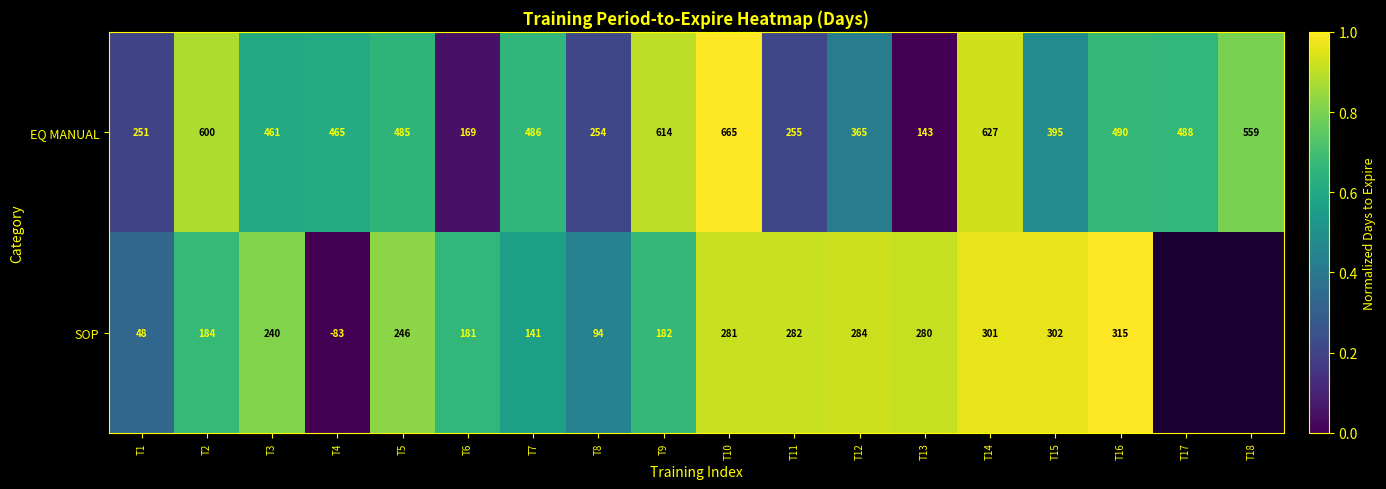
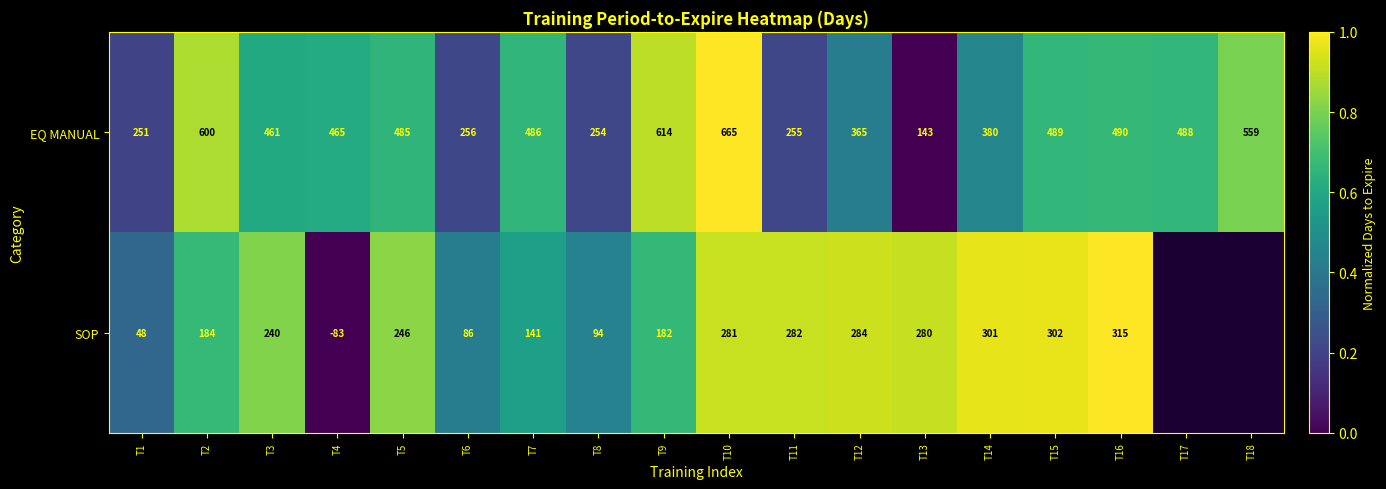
  {
    "EQ MANUAL": {
      "T1": 251,
      "T2": 600,
      "T3": 461,
      "T4": 465,
      "T5": 485,
-     "T6": 169,
+     "T6": 256,
      "T7": 486,
      "T8": 254,
      "T9": 614,
      "T10": 665,
      "T11": 255,
      "T12": 365,
      "T13": 143,
-     "T14": 627,
-     "T15": 395,
+     "T14": 380,
+     "T15": 489,
      "T16": 490,
      "T17": 488,
      "T18": 559
    },
    "SOP": {
      "T1": 48,
      "T2": 184,
      "T3": 240,
      "T4": -83,
      "T5": 246,
-     "T6": 181,
+     "T6": 86,
      "T7": 141,
      "T8": 94,
      "T9": 182,
      "T10": 281,
      "T11": 282,
      "T12": 284,
      "T13": 280,
      "T14": 301,
      "T15": 302,
      "T16": 315
    }
  }
